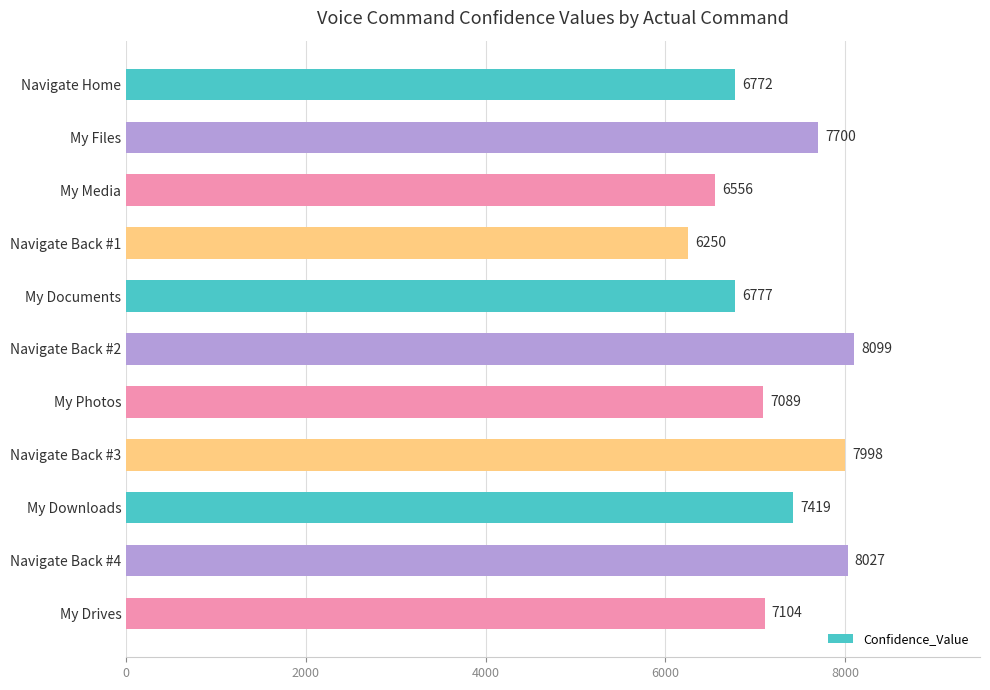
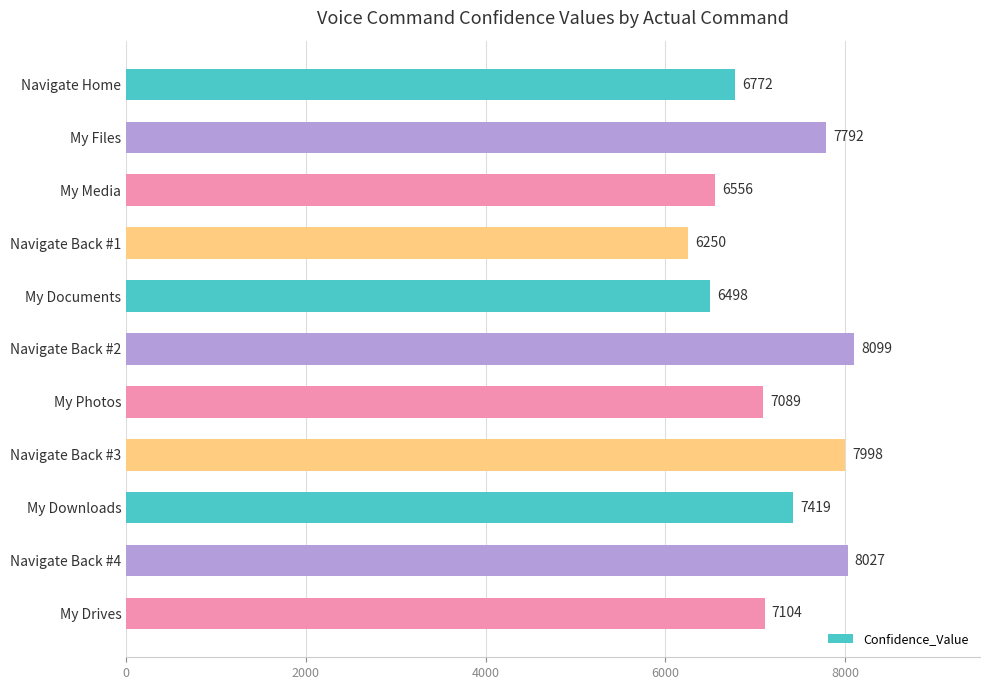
  {
    "Navigate Home": 6772,
-   "My Files": 7700,
+   "My Files": 7792,
    "My Media": 6556,
    "Navigate Back #1": 6250,
-   "My Documents": 6777,
+   "My Documents": 6498,
    "Navigate Back #2": 8099,
    "My Photos": 7089,
    "Navigate Back #3": 7998,
    "My Downloads": 7419,
    "Navigate Back #4": 8027,
    "My Drives": 7104
  }
